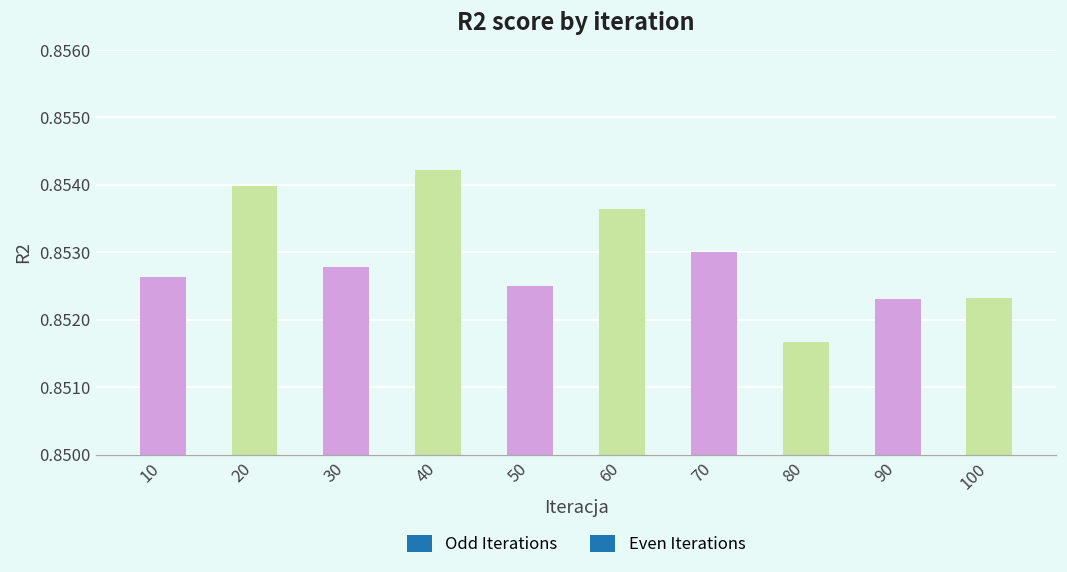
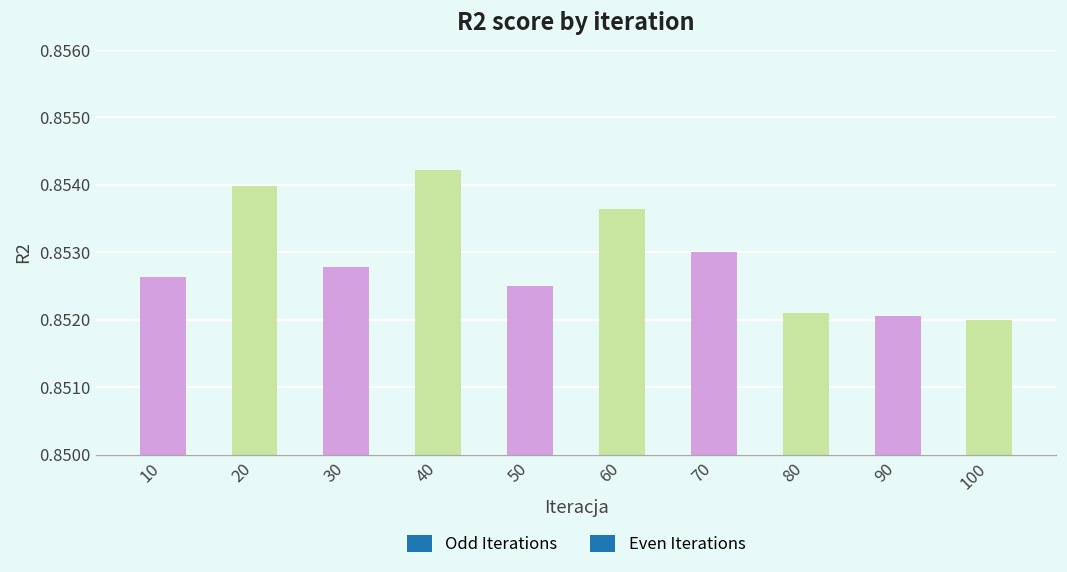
  {
    "10": 0.8526,
    "20": 0.8540,
    "30": 0.8528,
    "40": 0.8542,
    "50": 0.8525,
    "60": 0.8536,
    "70": 0.8530,
-   "80": 0.8517,
-   "90": 0.8523,
-   "100": 0.8523
+   "80": 0.8521,
+   "90": 0.8521,
+   "100": 0.8520
  }
